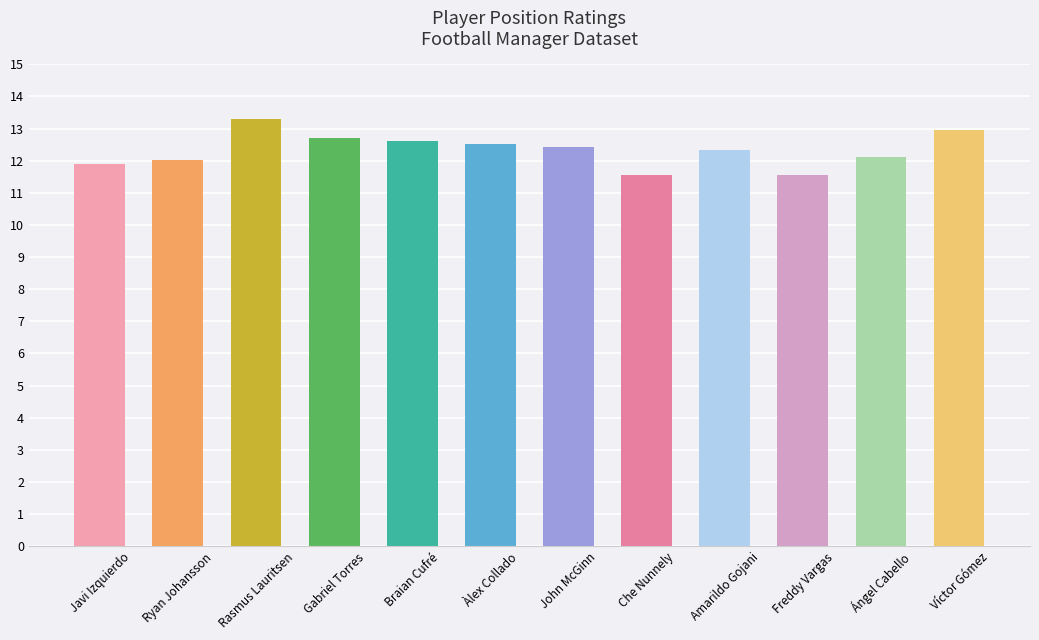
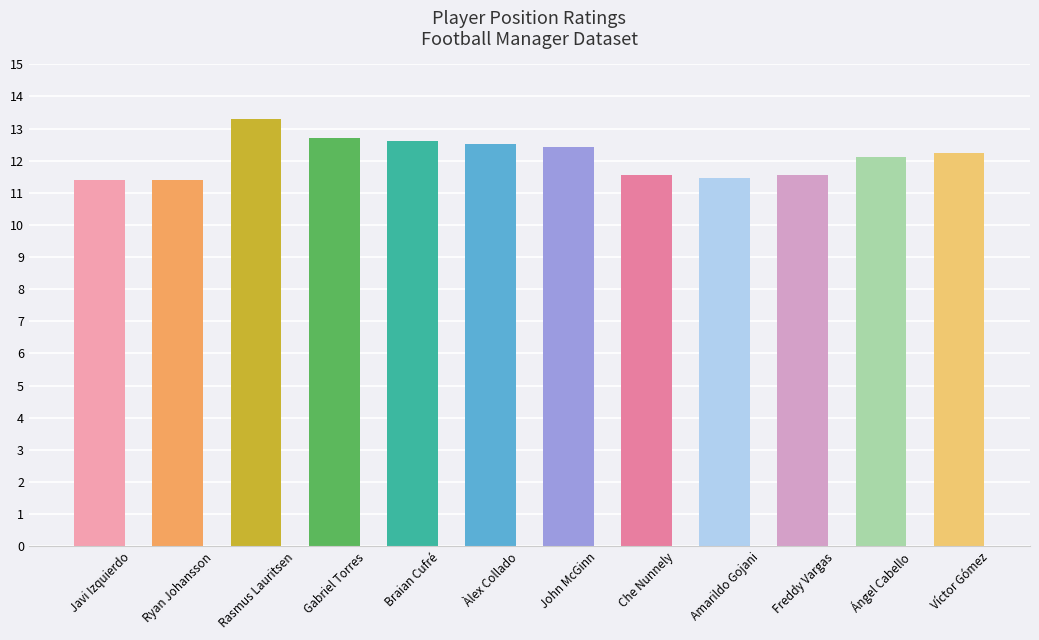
  {
-   "Javi Izquierdo": 11.9,
-   "Ryan Johansson": 12.0,
+   "Javi Izquierdo": 11.4,
+   "Ryan Johansson": 11.4,
    "Rasmus Lauritsen": 13.3,
    "Gabriel Torres": 12.7,
    "Braian Cufré": 12.6,
    "Àlex Collado": 12.5,
    "John McGinn": 12.4,
    "Che Nunnely": 11.6,
-   "Amarildo Gojani": 12.3,
+   "Amarildo Gojani": 11.5,
    "Freddy Vargas": 11.6,
    "Ángel Cabello": 12.1,
-   "Víctor Gómez": 13.0
+   "Víctor Gómez": 12.2
  }
